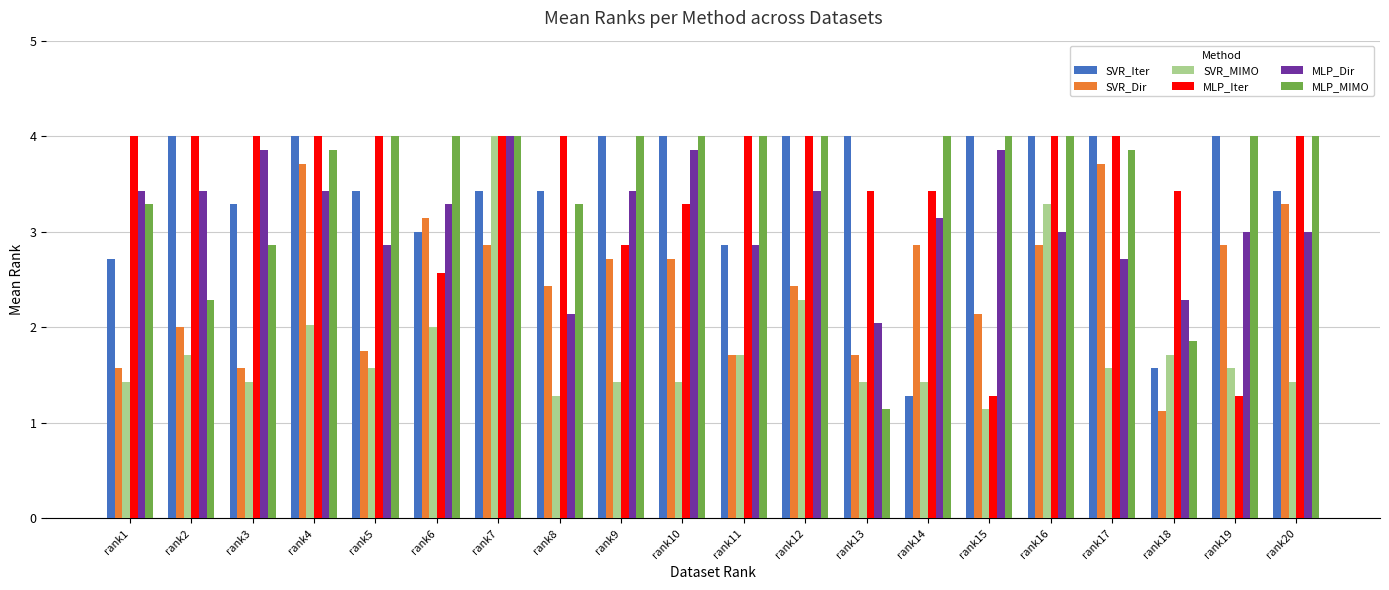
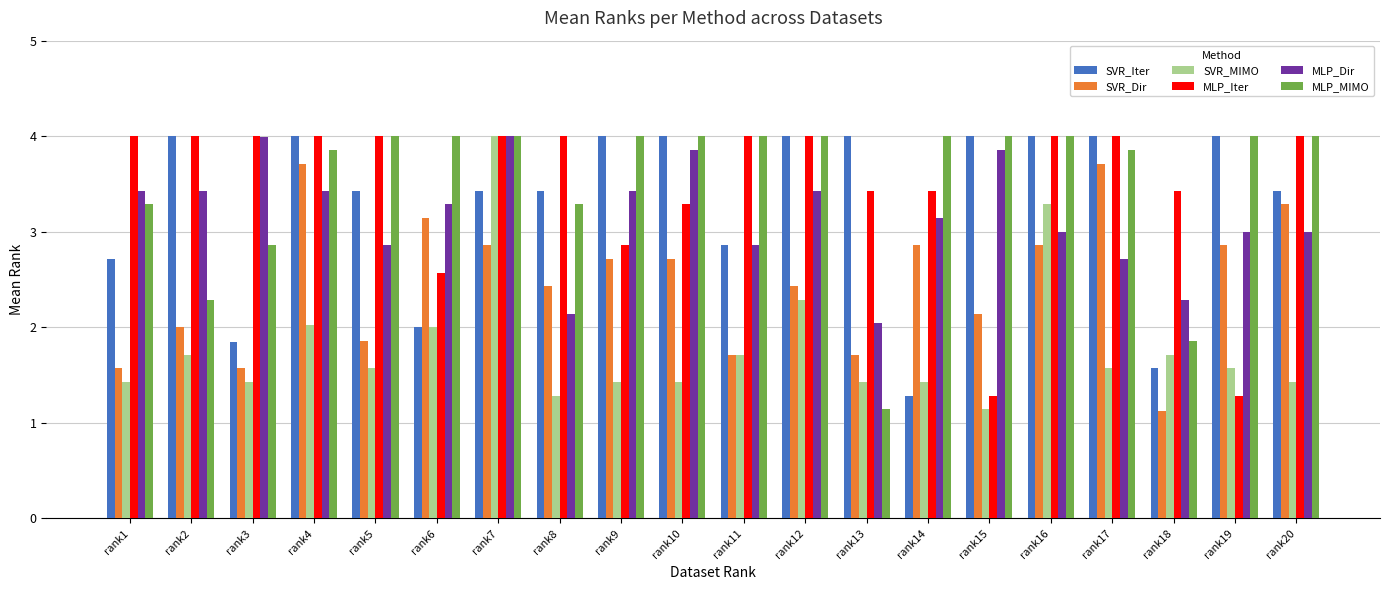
  {
    "SVR_Iter": {
      "rank1": 2.7,
      "rank2": 4.0,
-     "rank3": 3.3,
+     "rank3": 1.8,
      "rank4": 4.0,
      "rank5": 3.4,
-     "rank6": 3,
+     "rank6": 2,
      "rank7": 3.4,
      "rank8": 3.4,
      "rank9": 4.0,
      "rank10": 4.0,
      "rank11": 2.9,
      "rank12": 4.0,
      "rank13": 4.0,
      "rank14": 1.3,
      "rank15": 4.0,
      "rank16": 4.0,
      "rank17": 4.0,
      "rank18": 1.6,
      "rank19": 4.0,
      "rank20": 3.4
    },
    "SVR_Dir": {
      "rank1": 1.6,
      "rank2": 2.0,
      "rank3": 1.6,
      "rank4": 3.7,
-     "rank5": 1.8,
+     "rank5": 1.9,
      "rank6": 3.1,
      "rank7": 2.9,
      "rank8": 2.4,
      "rank9": 2.7,
      "rank10": 2.7,
      "rank11": 1.7,
      "rank12": 2.4,
      "rank13": 1.7,
      "rank14": 2.9,
      "rank15": 2.1,
      "rank16": 2.9,
      "rank17": 3.7,
      "rank18": 1.1,
      "rank19": 2.9,
      "rank20": 3.3
    },
    "SVR_MIMO": {
      "rank1": 1.4,
      "rank2": 1.7,
      "rank3": 1.4,
      "rank4": 2.0,
      "rank5": 1.6,
      "rank6": 2.0,
      "rank7": 4.0,
      "rank8": 1.3,
      "rank9": 1.4,
      "rank10": 1.4,
      "rank11": 1.7,
      "rank12": 2.3,
      "rank13": 1.4,
      "rank14": 1.4,
      "rank15": 1.1,
      "rank16": 3.3,
      "rank17": 1.6,
      "rank18": 1.7,
      "rank19": 1.6,
      "rank20": 1.4
    },
    "MLP_Iter": {
      "rank1": 4.0,
      "rank2": 4.0,
      "rank3": 4.0,
      "rank4": 4.0,
      "rank5": 4.0,
      "rank6": 2.6,
      "rank7": 4.0,
      "rank8": 4.0,
      "rank9": 2.9,
      "rank10": 3.3,
      "rank11": 4.0,
      "rank12": 4.0,
      "rank13": 3.4,
      "rank14": 3.4,
      "rank15": 1.3,
      "rank16": 4.0,
      "rank17": 4.0,
      "rank18": 3.4,
      "rank19": 1.3,
      "rank20": 4.0
    },
    "MLP_Dir": {
      "rank1": 3.4,
      "rank2": 3.4,
-     "rank3": 3.9,
+     "rank3": 4.0,
      "rank4": 3.4,
      "rank5": 2.9,
      "rank6": 3.3,
      "rank7": 4.0,
      "rank8": 2.1,
      "rank9": 3.4,
      "rank10": 3.9,
      "rank11": 2.9,
      "rank12": 3.4,
      "rank13": 2.0,
      "rank14": 3.1,
      "rank15": 3.9,
      "rank16": 3.0,
      "rank17": 2.7,
      "rank18": 2.3,
      "rank19": 3.0,
      "rank20": 3.0
    },
    "MLP_MIMO": {
      "rank1": 3.3,
      "rank2": 2.3,
      "rank3": 2.9,
      "rank4": 3.9,
      "rank5": 4.0,
      "rank6": 4.0,
      "rank7": 4.0,
      "rank8": 3.3,
      "rank9": 4.0,
      "rank10": 4.0,
      "rank11": 4.0,
      "rank12": 4.0,
      "rank13": 1.1,
      "rank14": 4.0,
      "rank15": 4.0,
      "rank16": 4.0,
      "rank17": 3.9,
      "rank18": 1.9,
      "rank19": 4.0,
      "rank20": 4.0
    }
  }
